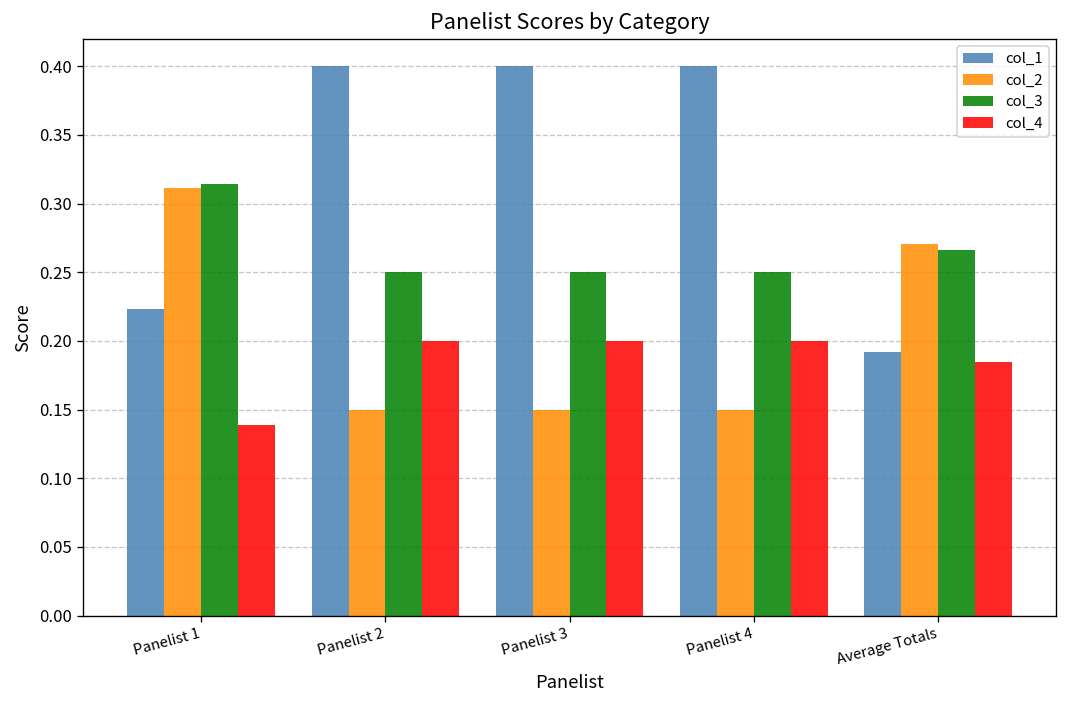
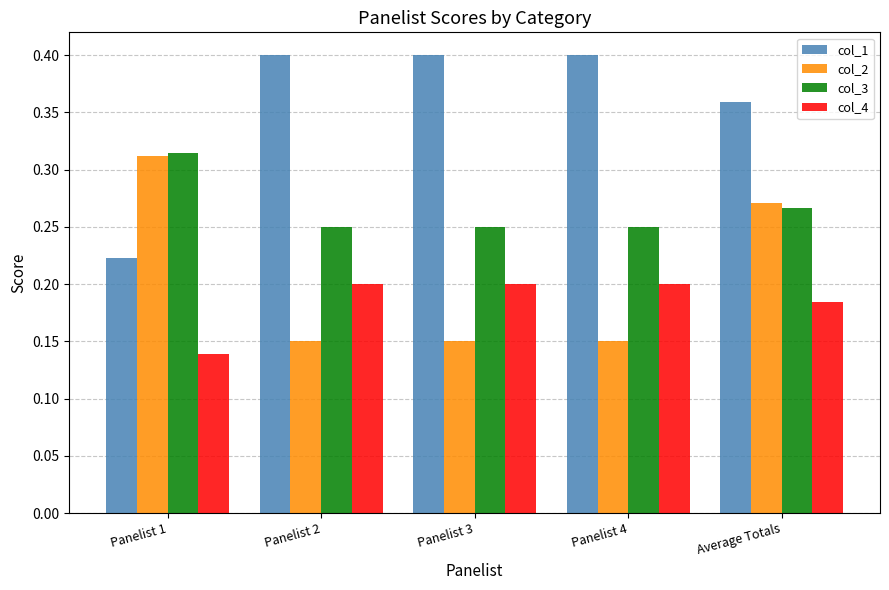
  {
    "col_1": {
      "Panelist 1": 0.223,
      "Panelist 2": 0.400,
      "Panelist 3": 0.400,
      "Panelist 4": 0.400,
-     "Average Totals": 0.192
+     "Average Totals": 0.359
    },
    "col_2": {
      "Panelist 1": 0.312,
      "Panelist 2": 0.150,
      "Panelist 3": 0.150,
      "Panelist 4": 0.150,
      "Average Totals": 0.271
    },
    "col_3": {
      "Panelist 1": 0.314,
      "Panelist 2": 0.250,
      "Panelist 3": 0.250,
      "Panelist 4": 0.250,
      "Average Totals": 0.266
    },
    "col_4": {
      "Panelist 1": 0.139,
      "Panelist 2": 0.200,
      "Panelist 3": 0.200,
      "Panelist 4": 0.200,
      "Average Totals": 0.185
    }
  }
